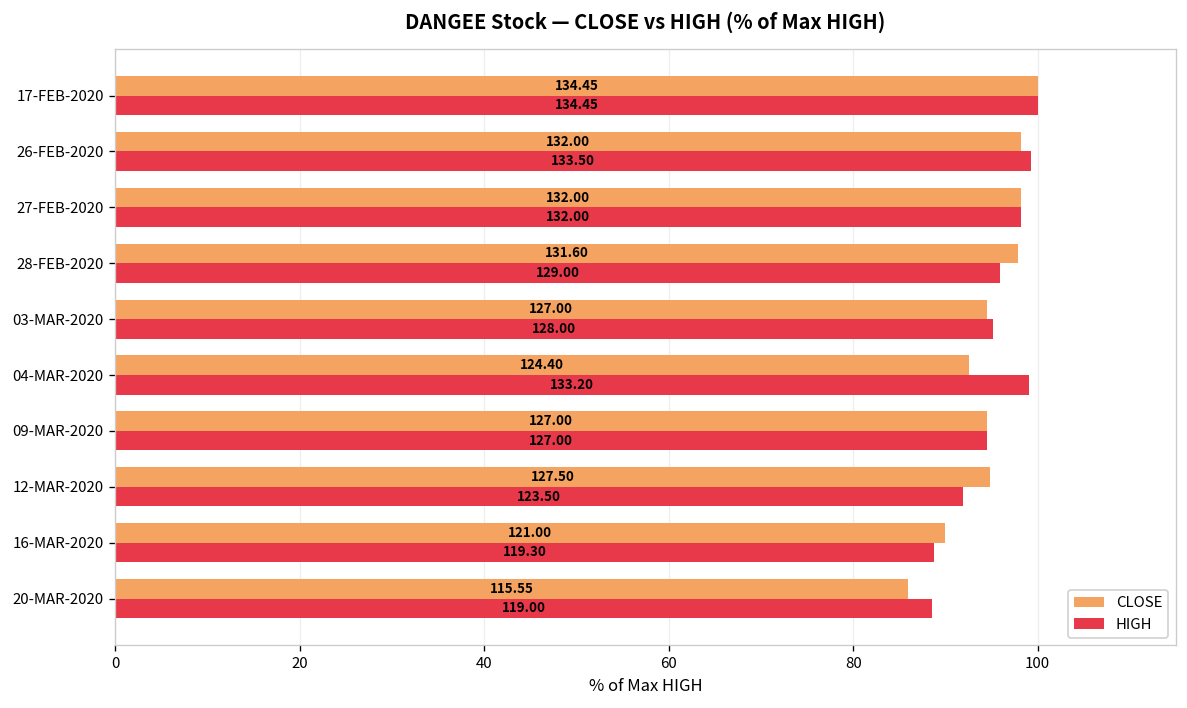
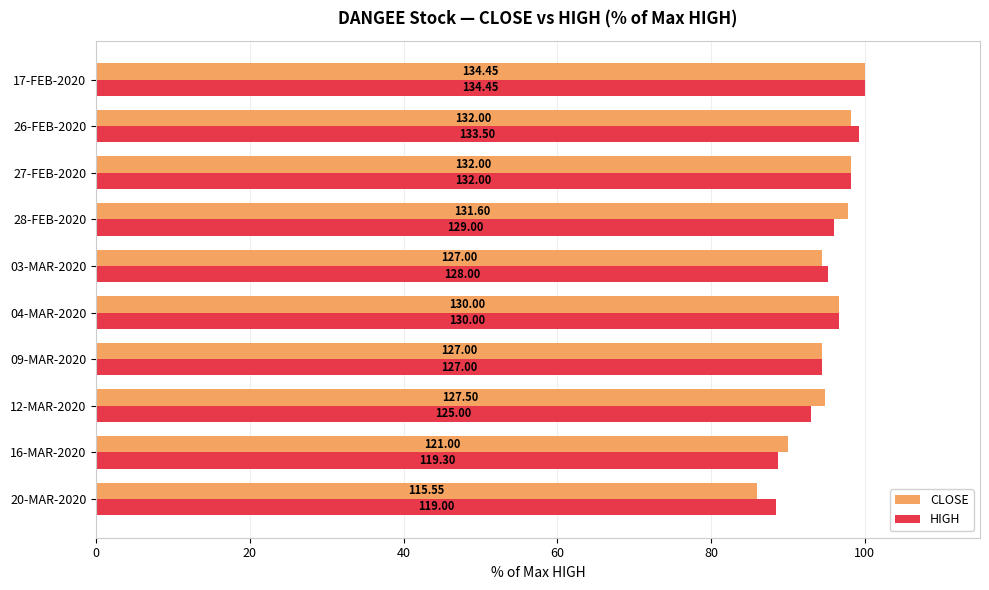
  {
    "CLOSE": {
-     "04-MAR-2020": 124.40
+     "04-MAR-2020": 130.00
    },
    "HIGH": {
-     "04-MAR-2020": 133.20,
-     "12-MAR-2020": 123.50
+     "04-MAR-2020": 130.00,
+     "12-MAR-2020": 125.00
    }
  }
